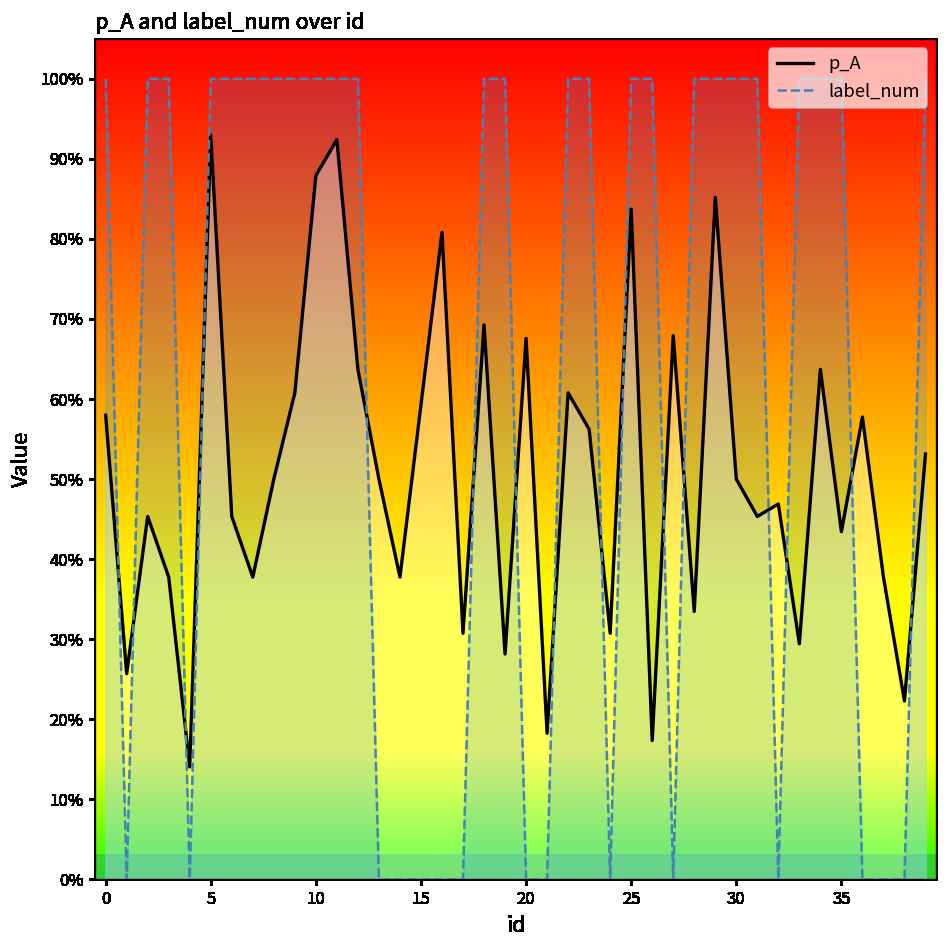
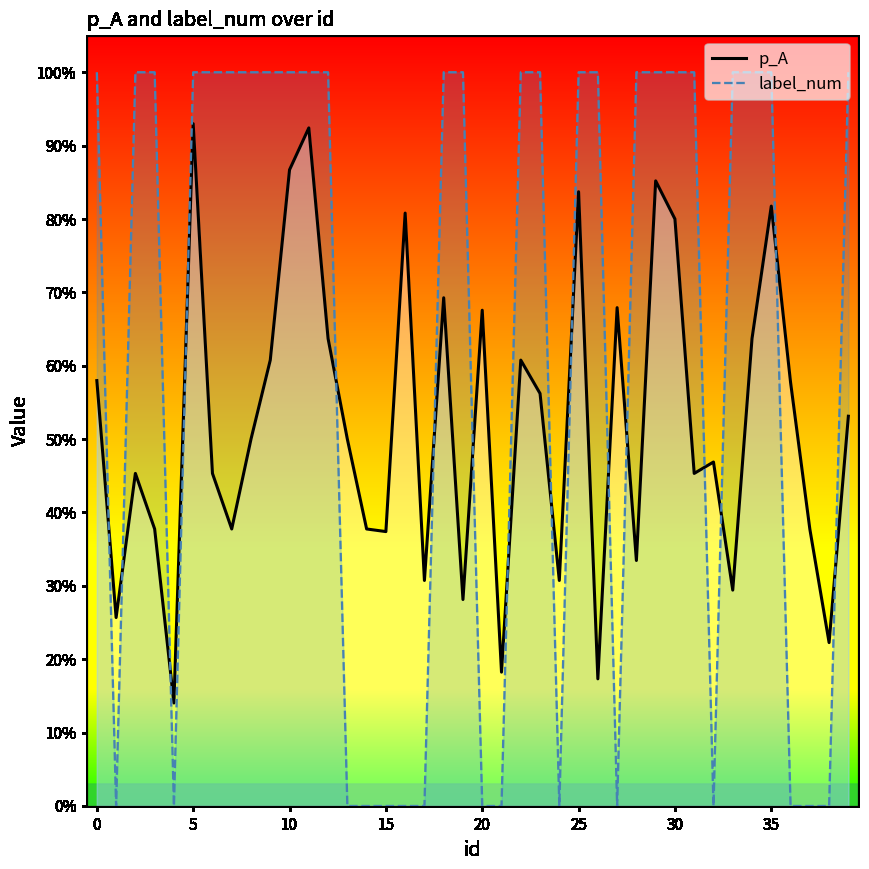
  {
    "p_A": {
      "0": "58%",
      "5": "93%",
-     "10": "88%",
-     "15": "59%",
+     "10": "87%",
+     "15": "37%",
      "20": "68%",
      "25": "84%",
-     "30": "50%",
-     "35": "43%"
+     "30": "80%",
+     "35": "82%"
    },
    "label_num": {
      "0": "100%",
      "5": "100%",
      "10": "100%",
      "25": "100%",
      "30": "100%"
    }
  }
